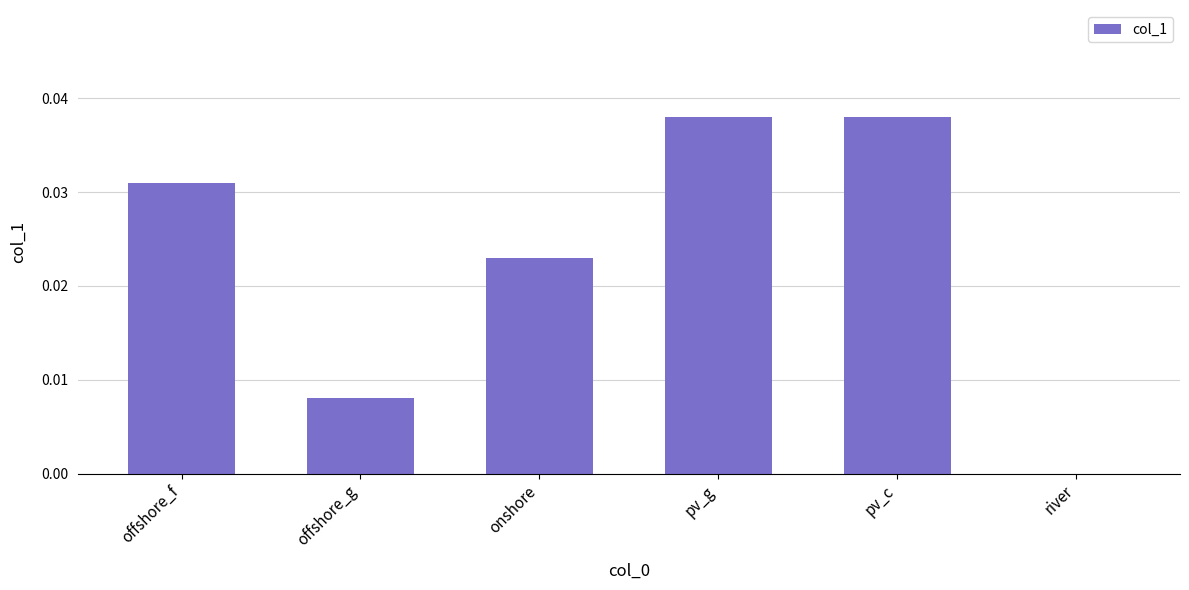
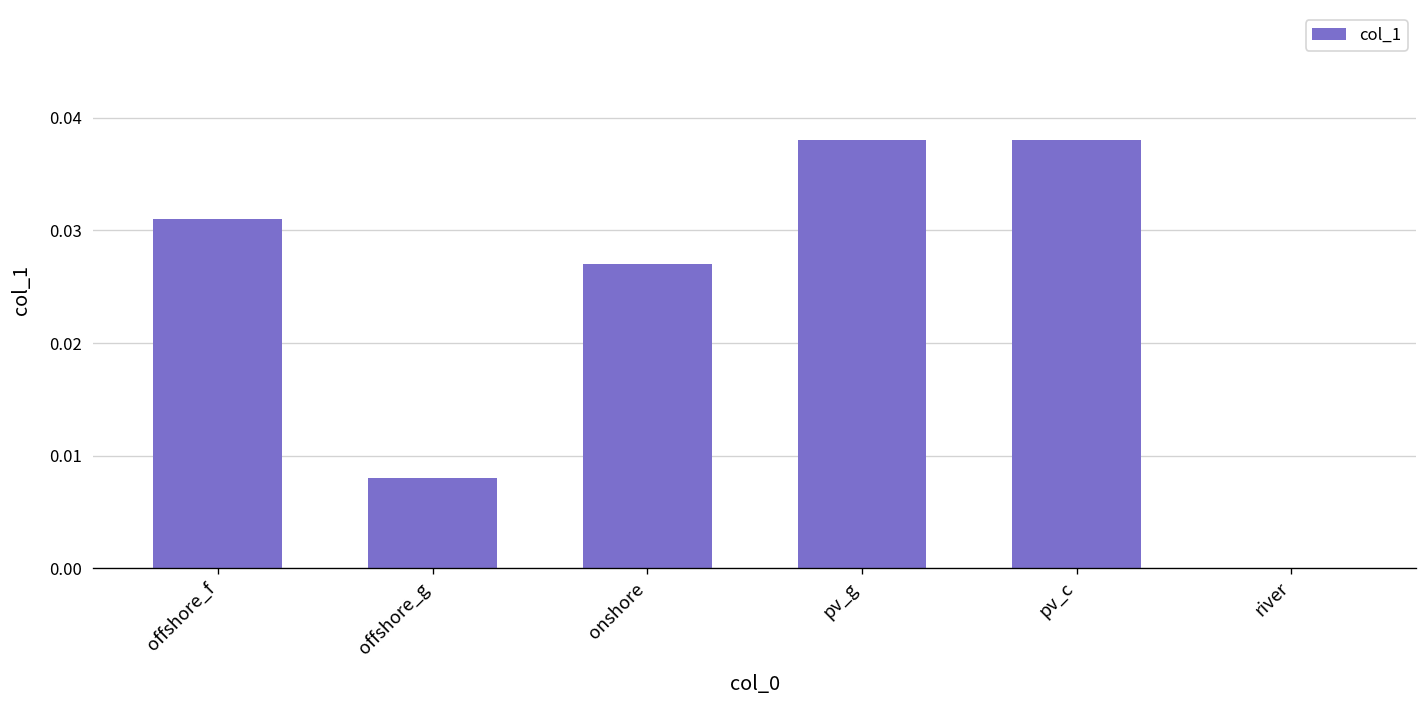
  {
    "offshore_f": 0.031,
    "offshore_g": 0.008,
-   "onshore": 0.023,
+   "onshore": 0.027,
    "pv_g": 0.038,
    "pv_c": 0.038,
    "river": 0.000
  }
